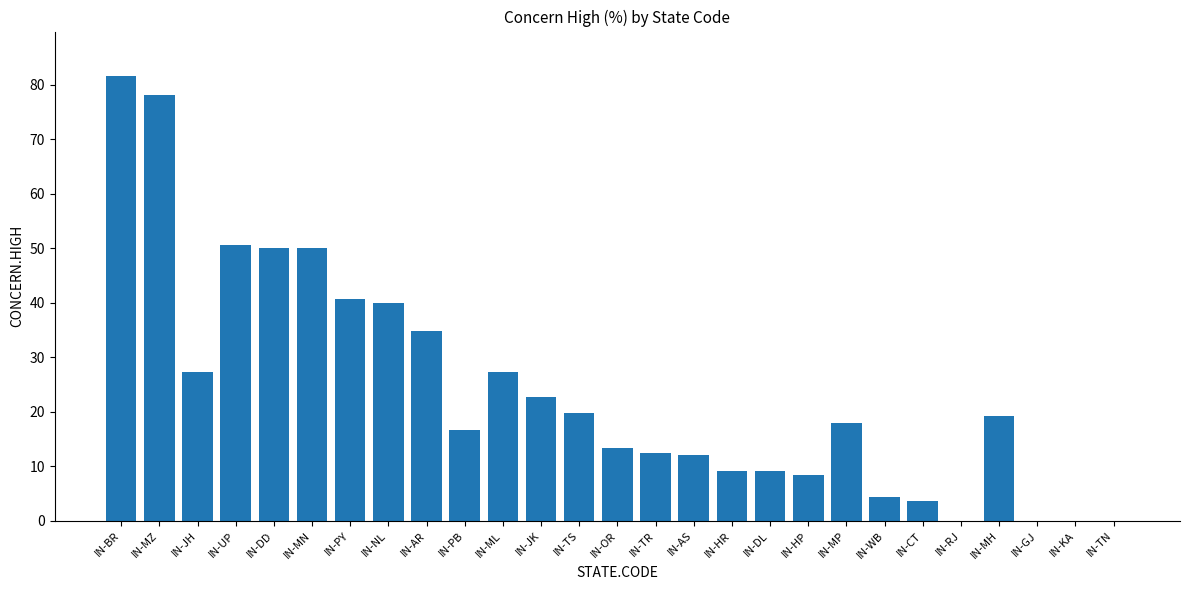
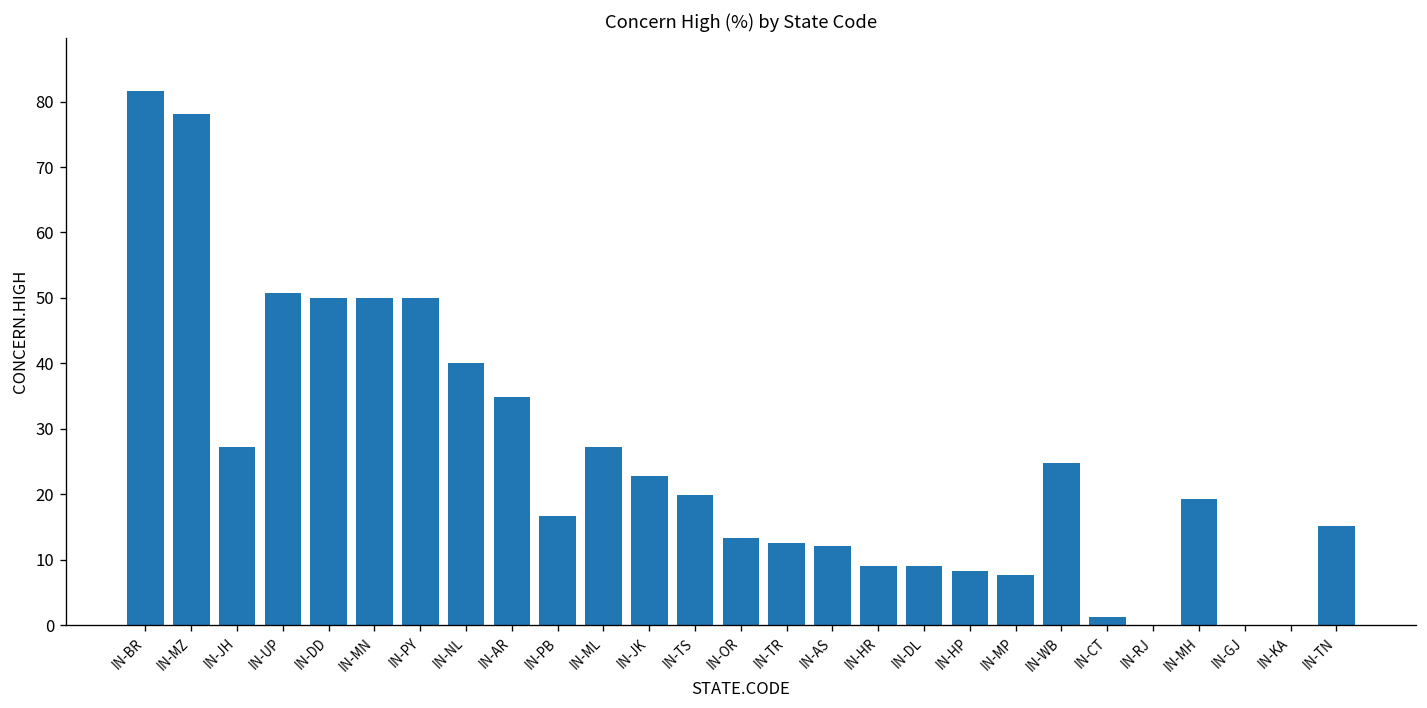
  {
    "IN-BR": 82,
    "IN-MZ": 78,
    "IN-JH": 27,
    "IN-UP": 51,
    "IN-DD": 50,
    "IN-MN": 50,
-   "IN-PY": 41,
+   "IN-PY": 50,
    "IN-NL": 40,
    "IN-AR": 35,
    "IN-PB": 17,
    "IN-ML": 27,
    "IN-JK": 23,
    "IN-TS": 20,
    "IN-OR": 13,
    "IN-TR": 13,
    "IN-AS": 12,
    "IN-HR": 9,
    "IN-DL": 9,
    "IN-HP": 8,
-   "IN-MP": 18,
-   "IN-WB": 4,
-   "IN-CT": 4,
+   "IN-MP": 8,
+   "IN-WB": 25,
+   "IN-CT": 1,
    "IN-RJ": 0,
    "IN-MH": 19,
    "IN-GJ": 0,
    "IN-KA": 0,
-   "IN-TN": 0
+   "IN-TN": 15
  }
